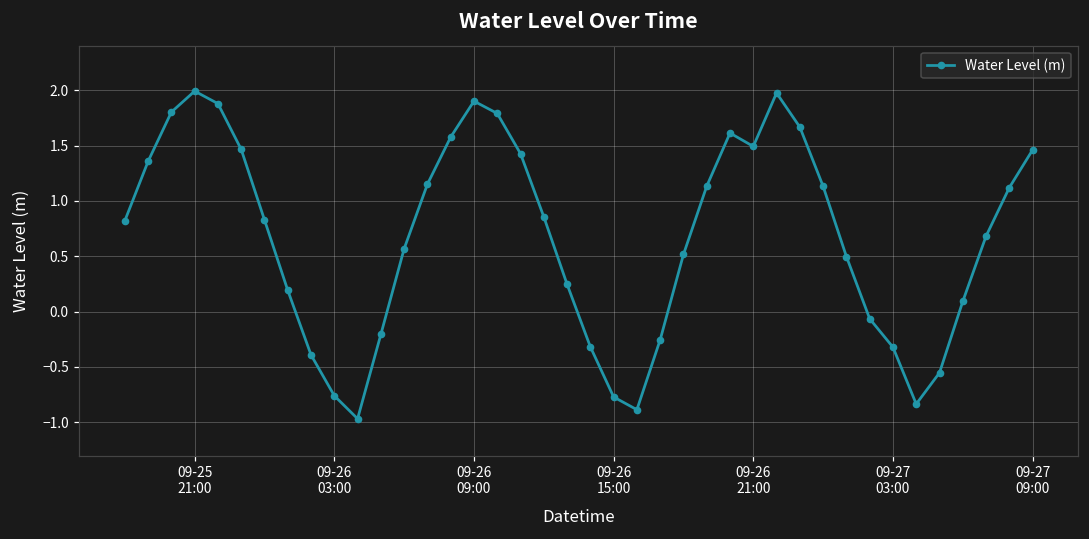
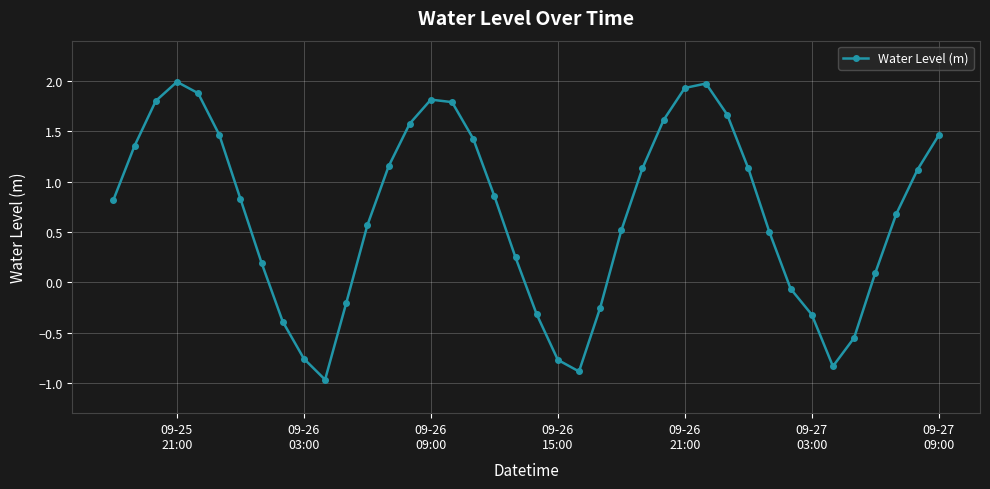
  {
    "09-25 21:00": 1.99,
    "09-26 03:00": -0.76,
-   "09-26 09:00": 1.90,
+   "09-26 09:00": 1.81,
    "09-26 15:00": -0.77,
-   "09-26 21:00": 1.49,
+   "09-26 21:00": 1.93,
    "09-27 03:00": -0.32,
    "09-27 09:00": 1.46
  }
